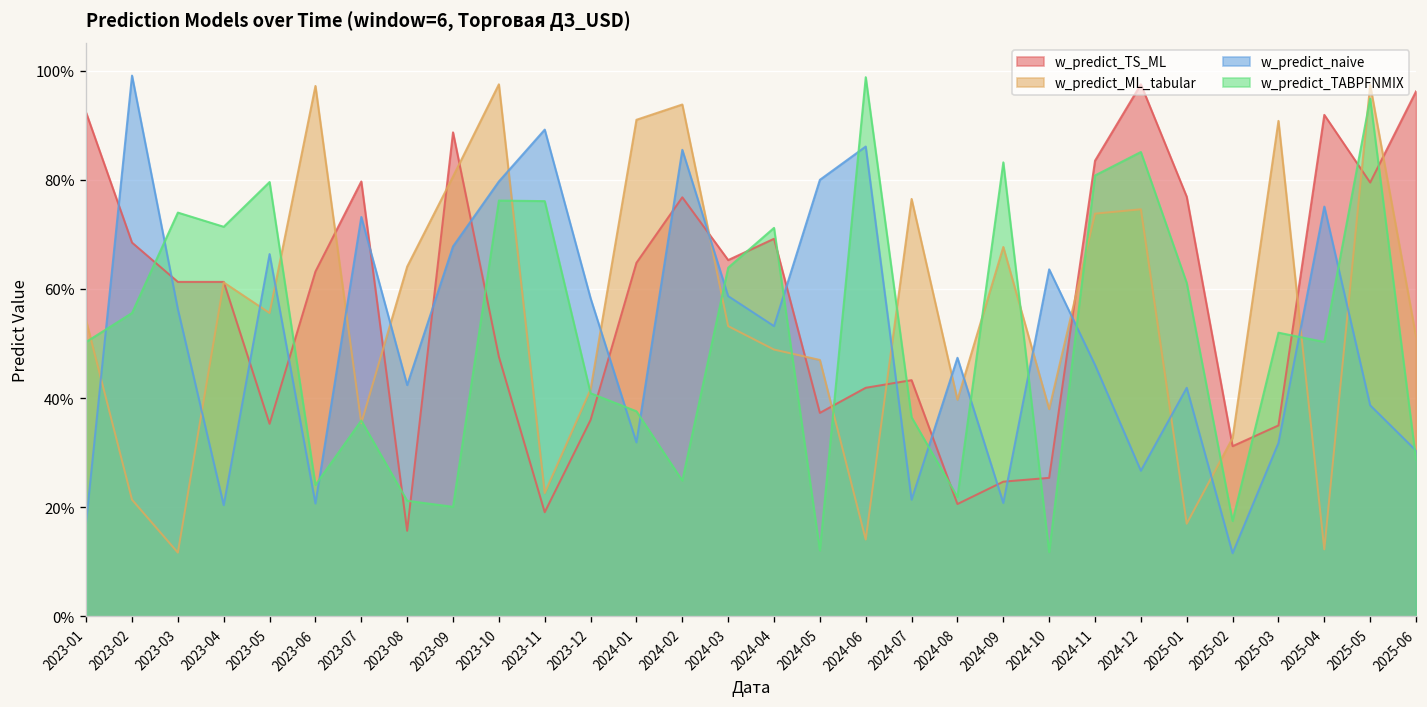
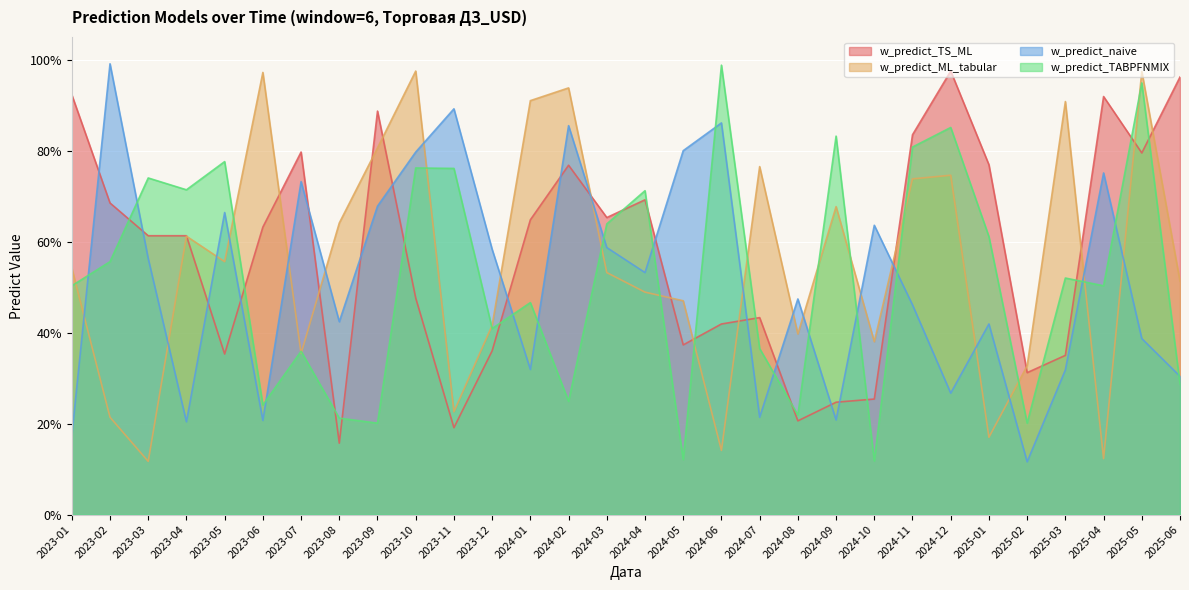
  {
    "w_predict_TS_ML": {
      "2023-01": "92%",
      "2023-02": "69%",
      "2023-03": "61%",
      "2023-05": "35%",
      "2023-06": "63%",
      "2023-07": "80%",
      "2023-08": "16%",
      "2023-09": "89%",
      "2023-10": "48%",
      "2023-11": "19%",
      "2023-12": "36%",
      "2024-01": "65%",
      "2024-02": "77%",
      "2024-03": "65%",
      "2024-04": "69%",
      "2024-05": "37%",
      "2024-06": "42%",
      "2024-07": "43%",
      "2024-08": "21%",
      "2024-09": "25%",
      "2024-10": "25%",
      "2024-11": "84%",
      "2025-01": "77%",
      "2025-02": "31%",
      "2025-03": "35%",
      "2025-04": "92%",
      "2025-05": "80%",
      "2025-06": "96%"
    },
    "w_predict_ML_tabular": {
      "2023-01": "54%",
      "2023-02": "21%",
      "2023-03": "12%",
      "2023-05": "56%",
      "2023-06": "97%",
      "2023-08": "64%",
      "2023-09": "81%",
      "2023-10": "98%",
      "2023-11": "23%",
      "2023-12": "42%",
      "2024-01": "91%",
      "2024-02": "94%",
      "2024-03": "53%",
      "2024-04": "49%",
      "2024-05": "47%",
      "2024-06": "14%",
      "2024-07": "77%",
      "2024-08": "40%",
      "2024-09": "68%",
      "2024-10": "38%",
      "2024-11": "74%",
      "2024-12": "75%",
      "2025-01": "17%",
      "2025-02": "33%",
      "2025-03": "91%",
      "2025-04": "12%",
      "2025-06": "51%"
    },
    "w_predict_naive": {
      "2023-01": "17%",
      "2023-02": "99%",
      "2023-03": "56%",
      "2023-04": "20%",
      "2023-05": "66%",
      "2023-06": "21%",
      "2023-07": "73%",
      "2023-08": "42%",
      "2023-09": "68%",
      "2023-10": "80%",
      "2023-11": "89%",
      "2023-12": "58%",
      "2024-01": "32%",
      "2024-02": "86%",
      "2024-03": "59%",
      "2024-04": "53%",
      "2024-05": "80%",
      "2024-06": "86%",
      "2024-07": "21%",
      "2024-08": "47%",
      "2024-09": "21%",
      "2024-10": "64%",
      "2024-11": "46%",
      "2024-12": "27%",
      "2025-01": "42%",
      "2025-02": "12%",
      "2025-03": "32%",
      "2025-04": "75%",
      "2025-05": "39%",
      "2025-06": "30%"
    },
    "w_predict_TABPFNMIX": {
      "2023-01": "50%",
      "2023-02": "56%",
      "2023-03": "74%",
      "2023-04": "71%",
-     "2023-05": "80%",
+     "2023-05": "78%",
      "2023-06": "24%",
      "2023-08": "21%",
      "2023-09": "20%",
      "2023-10": "76%",
      "2023-11": "76%",
      "2023-12": "41%",
-     "2024-01": "38%",
+     "2024-01": "47%",
      "2024-02": "25%",
      "2024-03": "64%",
      "2024-04": "71%",
      "2024-05": "12%",
      "2024-06": "99%",
      "2024-07": "37%",
      "2024-08": "22%",
      "2024-09": "83%",
      "2024-10": "12%",
      "2024-11": "81%",
      "2024-12": "85%",
      "2025-01": "61%",
-     "2025-02": "18%",
+     "2025-02": "20%",
      "2025-03": "52%",
      "2025-04": "50%",
      "2025-05": "95%",
      "2025-06": "29%"
    }
  }
